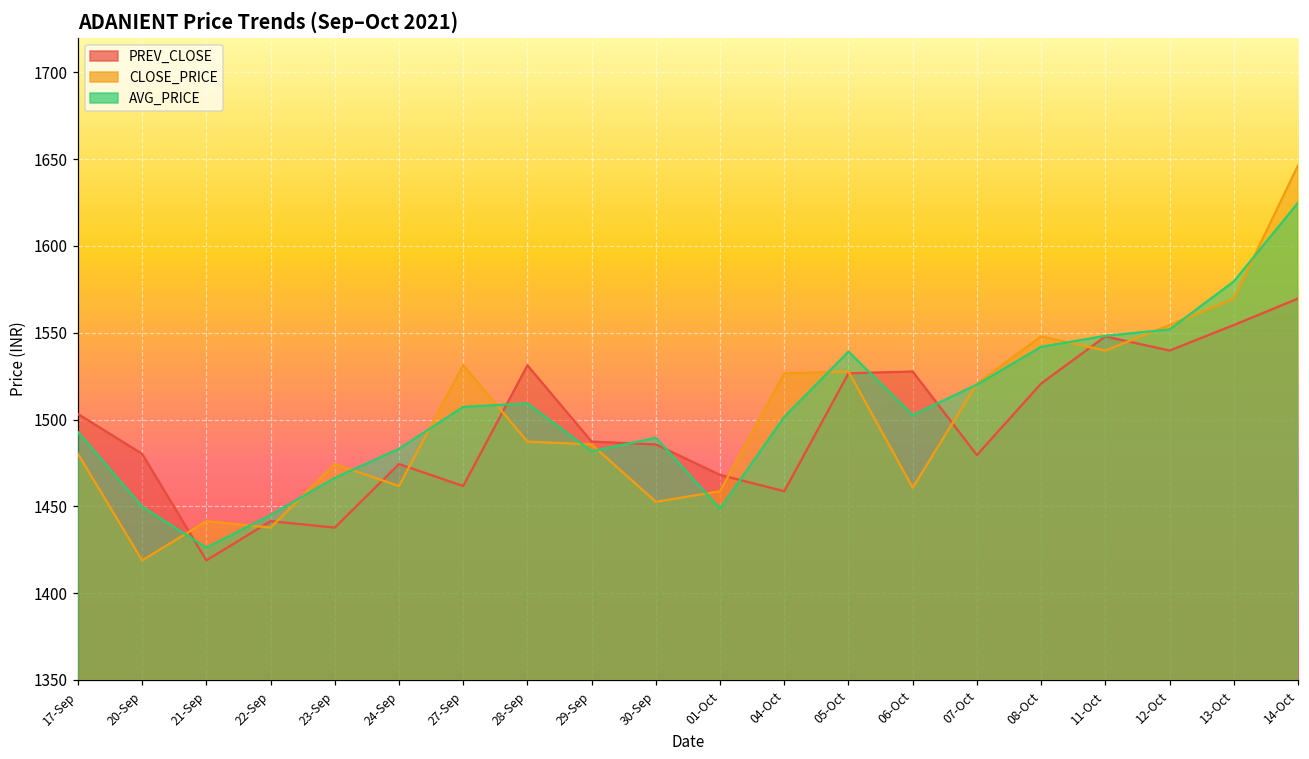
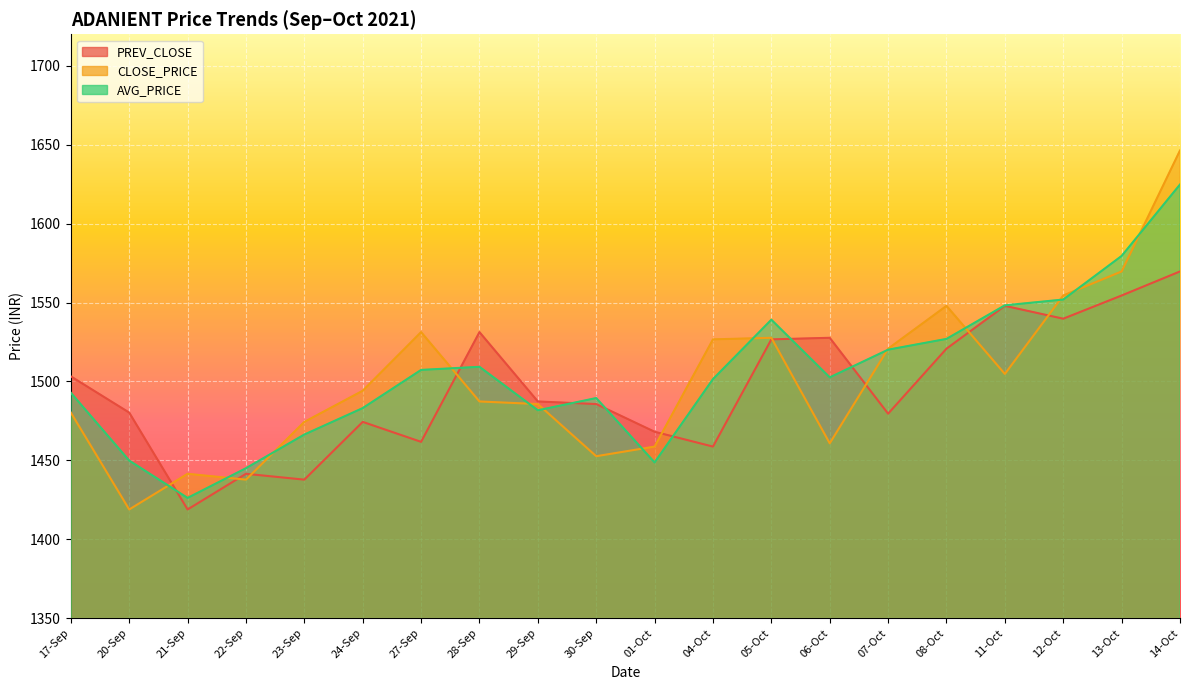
  {
    "PREV_CLOSE": {
      "17-Sep": 1503,
      "20-Sep": 1480,
      "21-Sep": 1419,
      "22-Sep": 1441,
      "23-Sep": 1438,
      "24-Sep": 1474,
      "27-Sep": 1462,
      "28-Sep": 1531,
      "29-Sep": 1487,
      "30-Sep": 1486,
      "01-Oct": 1468,
      "04-Oct": 1459,
      "06-Oct": 1528,
      "07-Oct": 1480,
      "08-Oct": 1521,
      "12-Oct": 1540,
      "13-Oct": 1554,
      "14-Oct": 1570
    },
    "CLOSE_PRICE": {
      "17-Sep": 1480,
      "20-Sep": 1419,
      "21-Sep": 1441,
      "22-Sep": 1438,
      "23-Sep": 1474,
-     "24-Sep": 1462,
+     "24-Sep": 1494,
      "27-Sep": 1531,
      "28-Sep": 1487,
      "29-Sep": 1486,
      "30-Sep": 1453,
      "01-Oct": 1459,
      "04-Oct": 1527,
      "06-Oct": 1461,
      "08-Oct": 1548,
-     "11-Oct": 1540,
+     "11-Oct": 1505,
      "12-Oct": 1554,
      "13-Oct": 1570,
      "14-Oct": 1646
    },
    "AVG_PRICE": {
      "17-Sep": 1493,
      "20-Sep": 1450,
      "21-Sep": 1426,
      "22-Sep": 1445,
      "23-Sep": 1466,
      "24-Sep": 1483,
      "27-Sep": 1507,
      "28-Sep": 1509,
      "29-Sep": 1482,
      "30-Sep": 1489,
      "01-Oct": 1449,
      "04-Oct": 1501,
      "05-Oct": 1539,
      "06-Oct": 1503,
-     "08-Oct": 1542,
+     "08-Oct": 1527,
      "12-Oct": 1552,
      "13-Oct": 1580,
      "14-Oct": 1625
    }
  }
